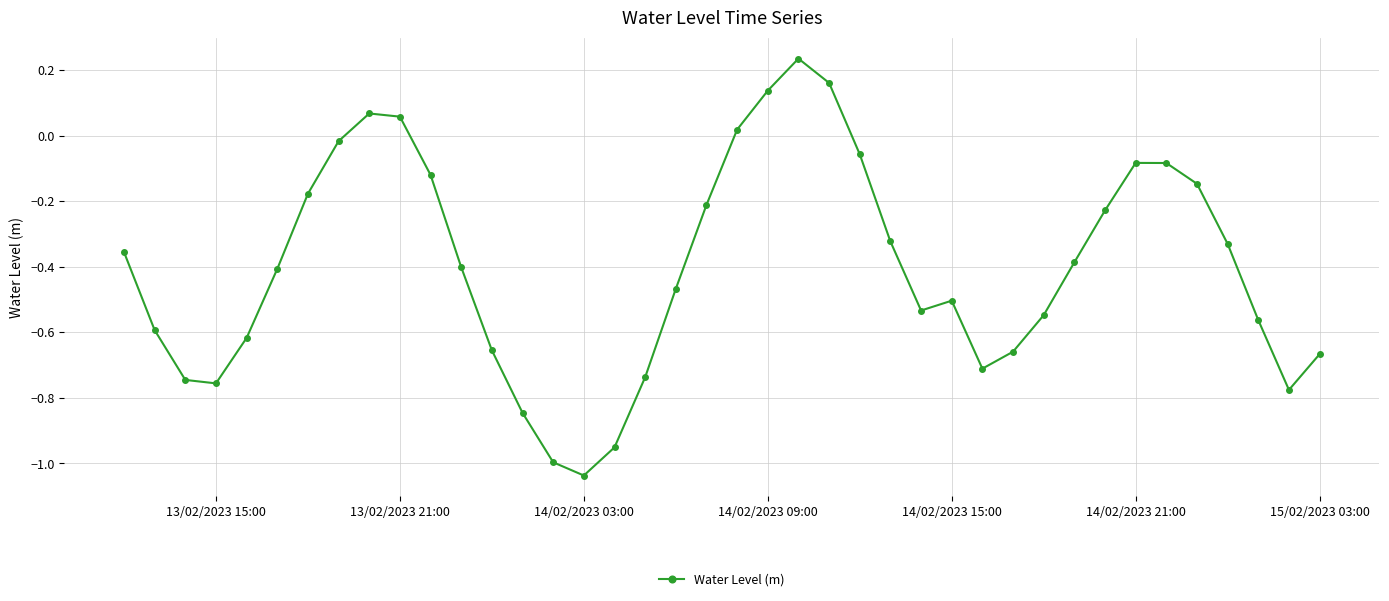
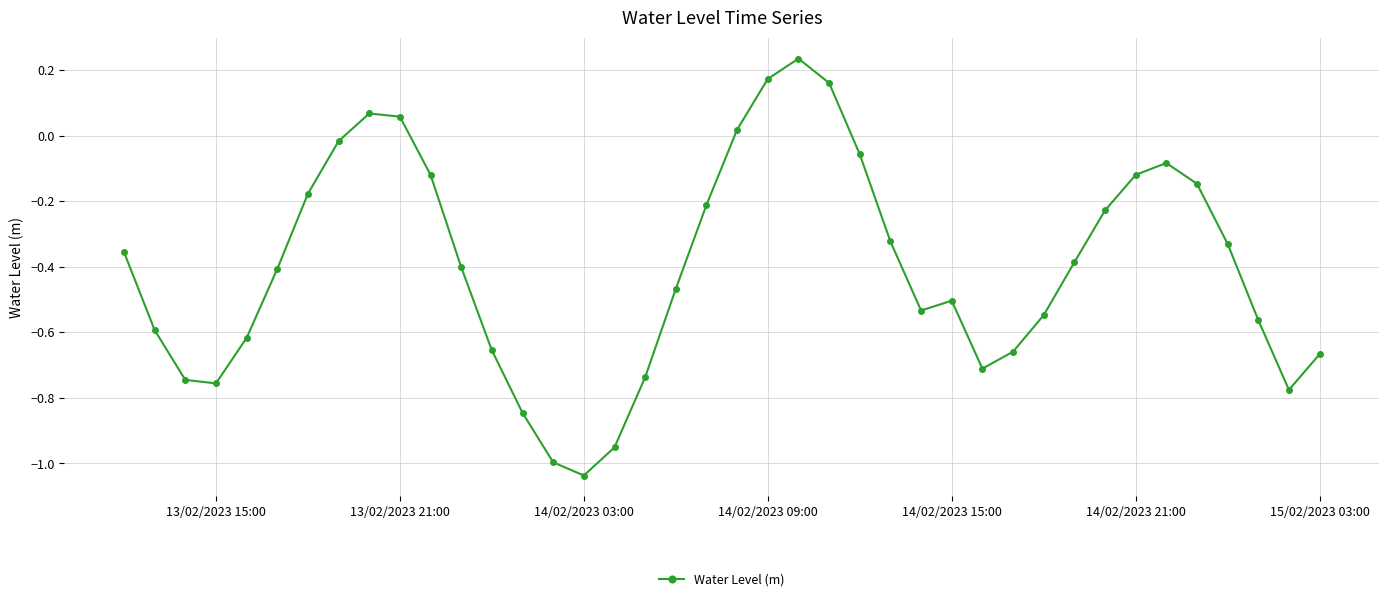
  {
    "13/02/2023 15:00": -0.76,
    "13/02/2023 21:00": 0.06,
    "14/02/2023 03:00": -1.04,
-   "14/02/2023 09:00": 0.14,
+   "14/02/2023 09:00": 0.17,
    "14/02/2023 15:00": -0.50,
-   "14/02/2023 21:00": -0.08,
+   "14/02/2023 21:00": -0.12,
    "15/02/2023 03:00": -0.67
  }
